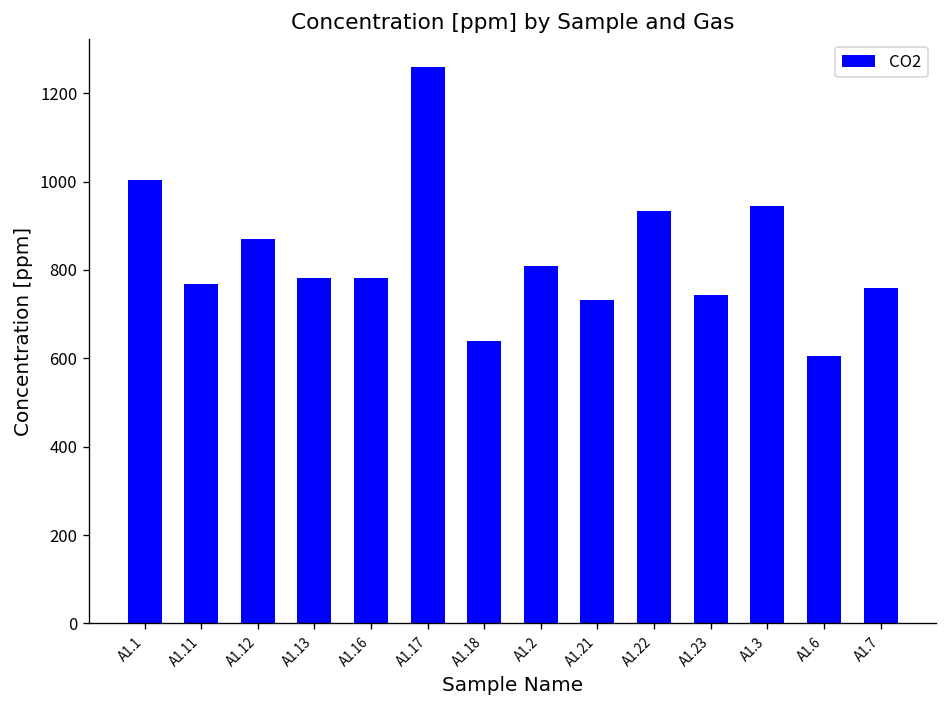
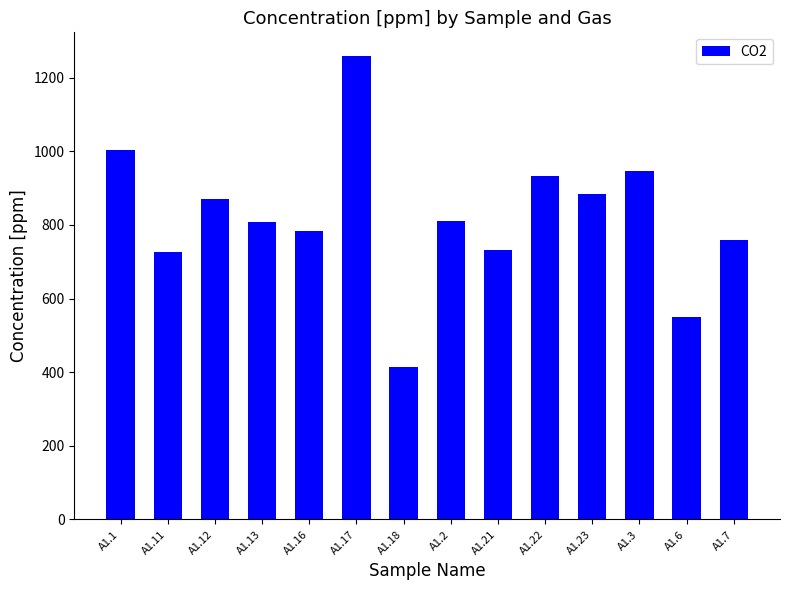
  {
    "A1.1": 1000,
-   "A1.11": 770,
+   "A1.11": 730,
    "A1.12": 870,
-   "A1.13": 780,
+   "A1.13": 810,
    "A1.16": 780,
    "A1.17": 1260,
-   "A1.18": 640,
+   "A1.18": 410,
    "A1.2": 810,
    "A1.21": 730,
    "A1.22": 930,
-   "A1.23": 740,
+   "A1.23": 880,
    "A1.3": 950,
-   "A1.6": 610,
+   "A1.6": 550,
    "A1.7": 760
  }
